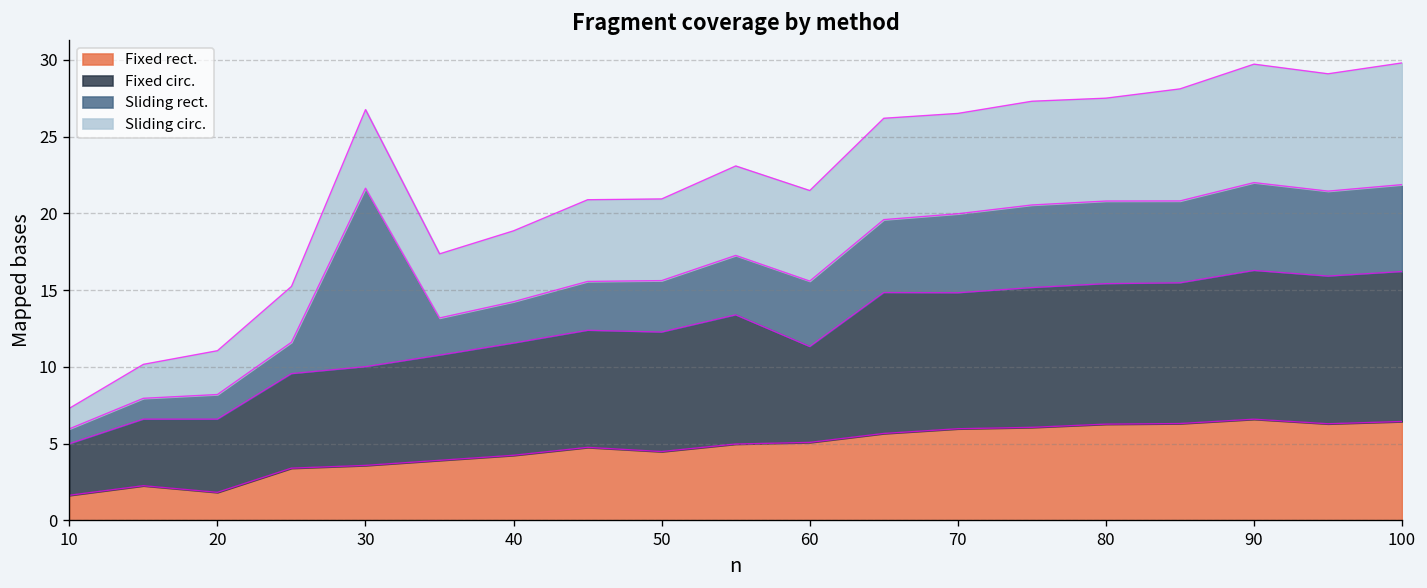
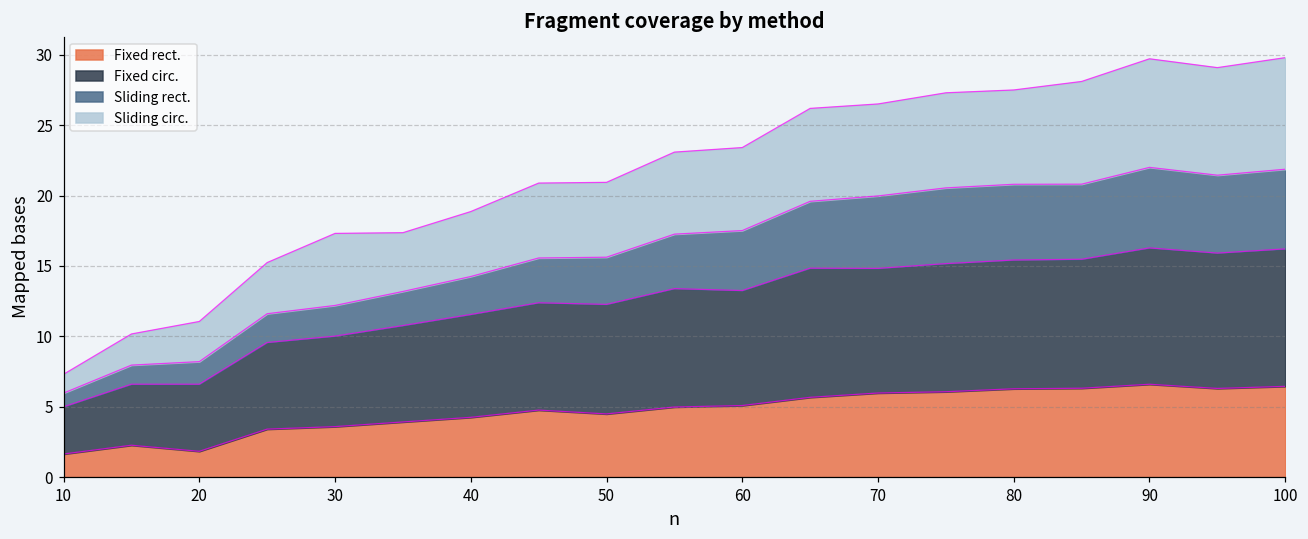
  {
    "Fixed rect.": {
      "10": 1.6,
      "20": 1.8,
      "30": 3.6,
      "40": 4.2,
      "50": 4.5,
      "60": 5.1,
      "70": 6.0,
      "80": 6.3,
      "90": 6.6,
      "100": 6.4
    },
    "Fixed circ.": {
      "10": 3.4,
      "20": 4.8,
      "30": 6.4,
      "40": 7.3,
      "50": 7.8,
-     "60": 6.2,
+     "60": 8.2,
      "70": 8.9,
      "80": 9.1,
      "90": 9.7,
      "100": 9.8
    },
    "Sliding rect.": {
      "10": 1.0,
      "20": 1.6,
-     "30": 11.6,
+     "30": 2.2,
      "40": 2.7,
      "50": 3.4,
      "60": 4.3,
      "70": 5.1,
      "80": 5.4,
      "90": 5.7,
      "100": 5.7
    },
    "Sliding circ.": {
      "10": 1.3,
      "20": 2.9,
      "30": 5.1,
      "40": 4.6,
      "50": 5.3,
      "60": 5.9,
      "70": 6.5,
      "80": 6.7,
      "90": 7.7,
      "100": 7.9
    }
  }
